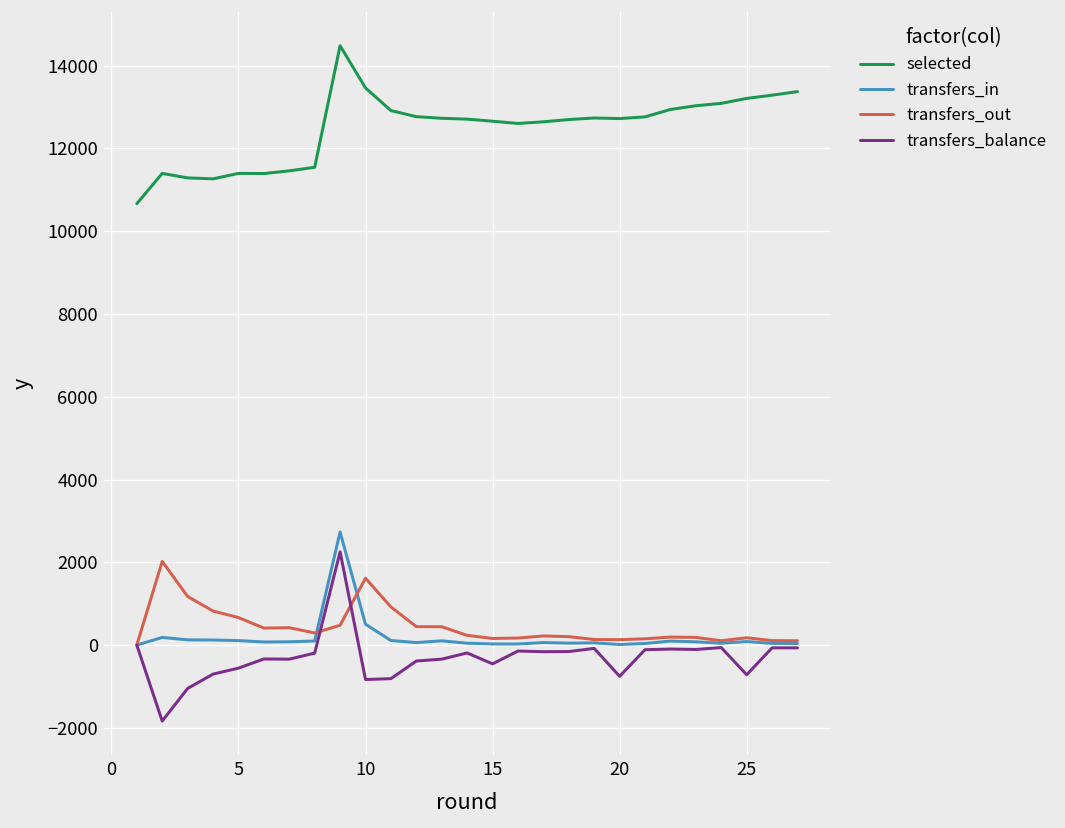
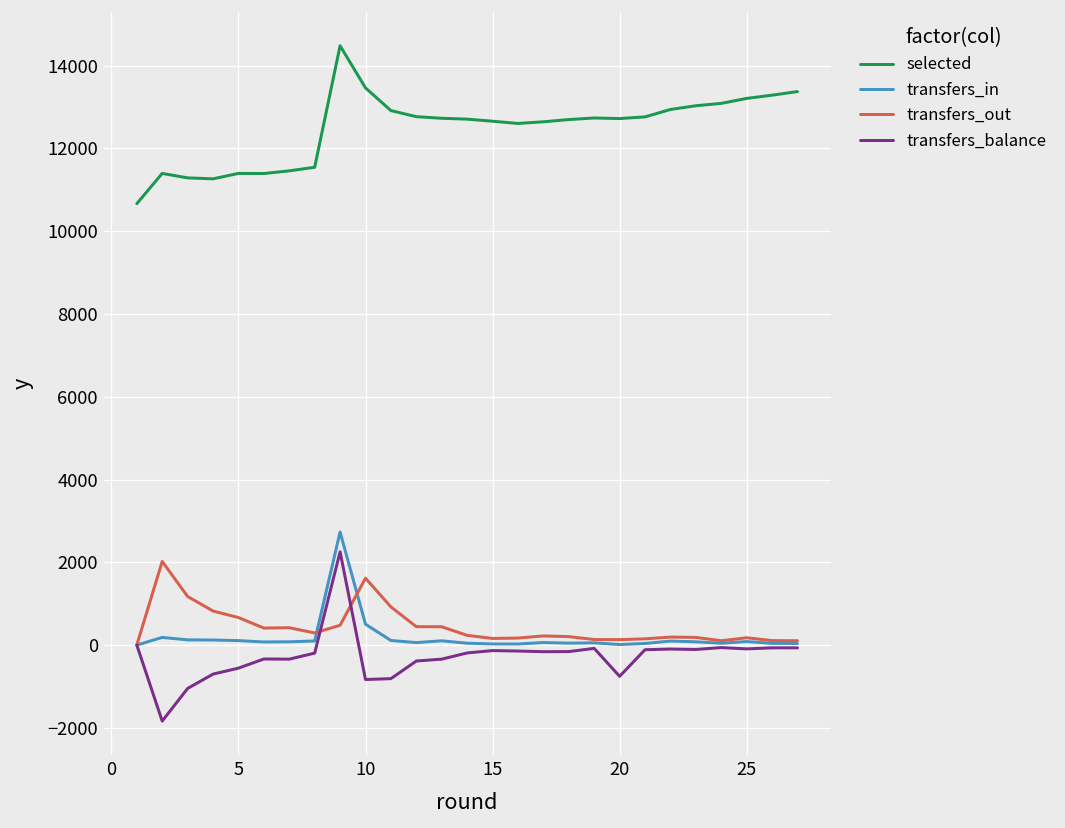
  {
    "selected": {
      "5": 11400,
      "10": 13500,
      "15": 12700,
      "20": 12700,
      "25": 13200
    },
    "transfers_in": {
      "5": 100,
      "10": 500,
      "15": 0,
      "20": 0,
      "25": 100
    },
    "transfers_out": {
      "5": 700,
      "10": 1600,
      "15": 200,
      "20": 100,
      "25": 200
    },
    "transfers_balance": {
      "5": -600,
      "10": -800,
-     "15": -500,
+     "15": -100,
      "20": -800,
-     "25": -700
+     "25": -100
    }
  }
